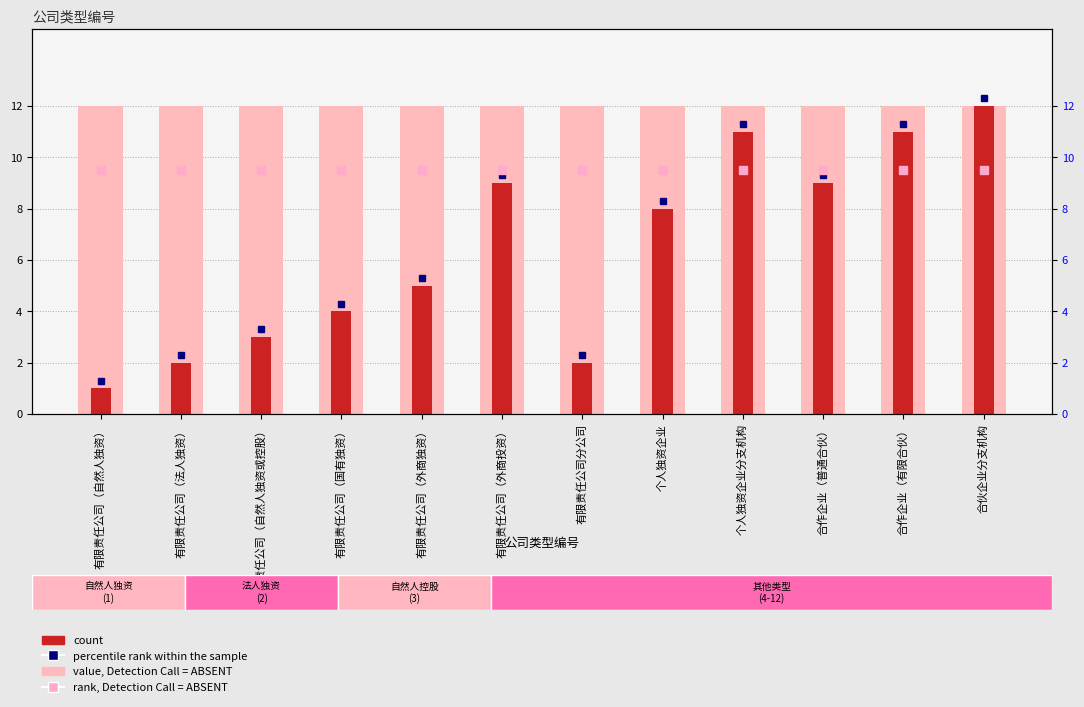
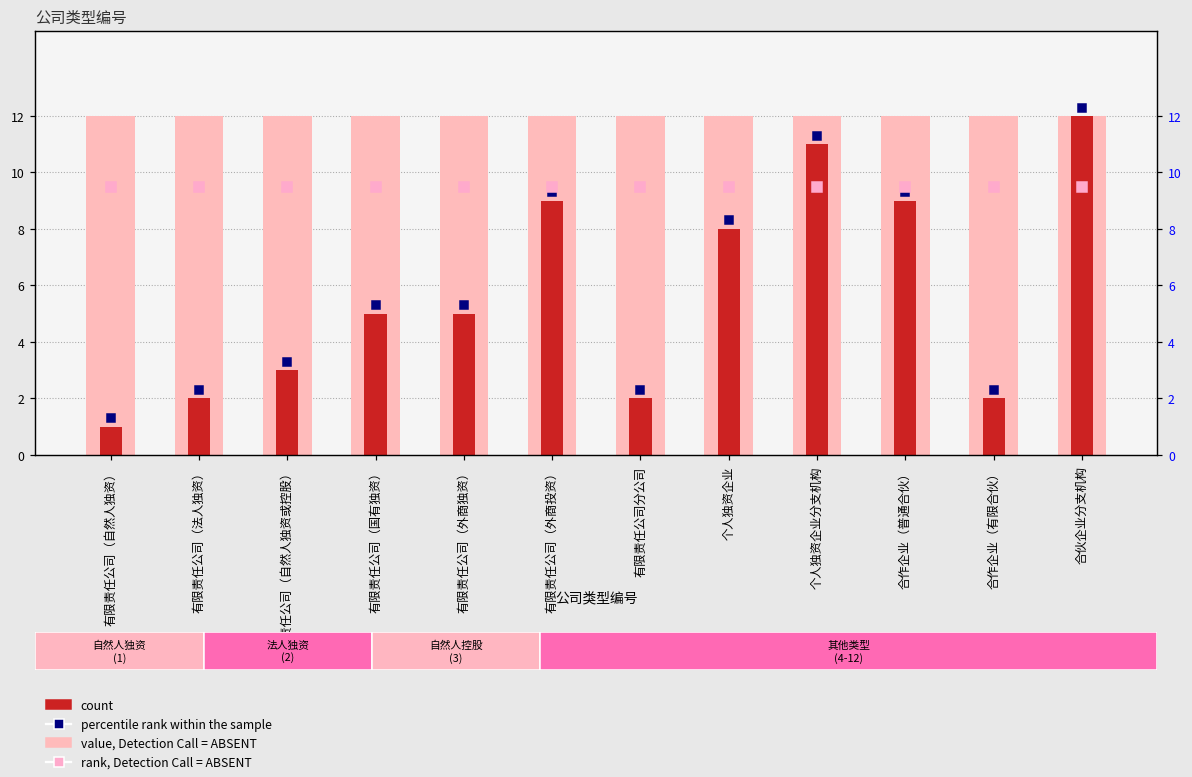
  {
    "count": {
-     "有限责任公司（国有独资）": 4,
-     "合作企业（有限合伙）": 11,
+     "有限责任公司（国有独资）": 5,
+     "合作企业（有限合伙）": 2,
      "合伙企业分支机构": 12
    }
  }
